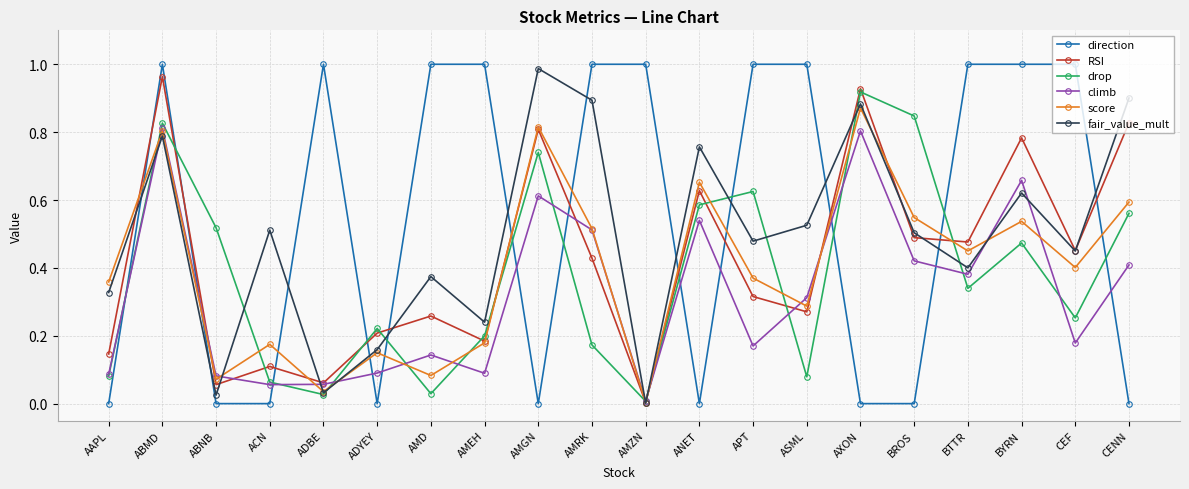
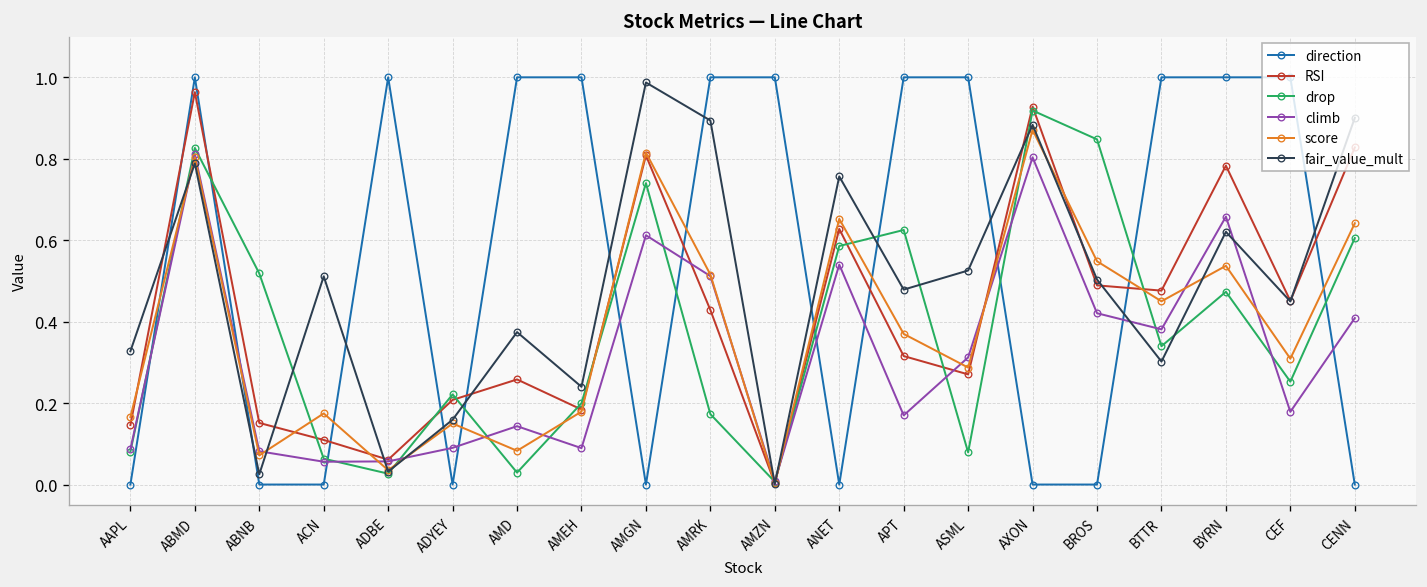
  {
    "direction": {
      "AAPL": 0.00,
      "ABMD": 1.00,
      "ABNB": 0.00,
      "ACN": 0.00,
      "ADBE": 1.00,
      "ADYEY": 0.00,
      "AMD": 1.00,
      "AMEH": 1.00,
      "AMGN": 0.00,
      "AMRK": 1.00,
      "AMZN": 1.00,
      "ANET": 0.00,
      "APT": 1.00,
      "ASML": 1.00,
      "AXON": 0.00,
      "BROS": 0.00,
      "BTTR": 1.00,
      "BYRN": 1.00,
      "CENN": 0.00
    },
    "RSI": {
      "AAPL": 0.15,
      "ABMD": 0.96,
-     "ABNB": 0.06,
+     "ABNB": 0.15,
      "ACN": 0.11,
      "ADYEY": 0.21,
      "AMD": 0.26,
      "AMRK": 0.43,
      "ANET": 0.63,
      "APT": 0.32,
      "ASML": 0.27,
      "AXON": 0.93,
      "BROS": 0.49,
      "BTTR": 0.48,
      "BYRN": 0.78
    },
    "drop": {
      "ABMD": 0.83,
      "ABNB": 0.52,
      "ADYEY": 0.22,
      "AMD": 0.03,
      "AMEH": 0.20,
      "AMGN": 0.74,
      "AMRK": 0.17,
      "ANET": 0.59,
      "APT": 0.63,
      "ASML": 0.08,
      "AXON": 0.92,
      "BROS": 0.85,
      "BTTR": 0.34,
      "BYRN": 0.47,
      "CEF": 0.25,
-     "CENN": 0.56
+     "CENN": 0.61
    },
    "climb": {
      "ABNB": 0.08,
      "ADYEY": 0.09,
      "AMD": 0.14,
      "AMEH": 0.09,
      "AMGN": 0.61,
      "ANET": 0.54,
      "APT": 0.17,
      "ASML": 0.31,
      "AXON": 0.80,
      "BROS": 0.42,
      "BTTR": 0.38,
      "BYRN": 0.66,
      "CEF": 0.18,
      "CENN": 0.41
    },
    "score": {
-     "AAPL": 0.36,
+     "AAPL": 0.17,
      "ABNB": 0.07,
      "ACN": 0.17,
      "ADYEY": 0.15,
      "AMD": 0.08,
      "ANET": 0.65,
      "APT": 0.37,
      "ASML": 0.29,
      "AXON": 0.87,
      "BROS": 0.55,
      "BTTR": 0.45,
      "BYRN": 0.54,
-     "CEF": 0.40,
-     "CENN": 0.59
+     "CEF": 0.31,
+     "CENN": 0.64
    },
    "fair_value_mult": {
      "AAPL": 0.33,
      "ABMD": 0.79,
      "ABNB": 0.03,
      "ACN": 0.51,
      "ADYEY": 0.16,
      "AMD": 0.37,
      "AMEH": 0.24,
      "AMGN": 0.99,
      "AMRK": 0.89,
      "ANET": 0.76,
      "APT": 0.48,
      "ASML": 0.53,
      "AXON": 0.88,
      "BROS": 0.50,
-     "BTTR": 0.40,
+     "BTTR": 0.30,
      "BYRN": 0.62
    }
  }
